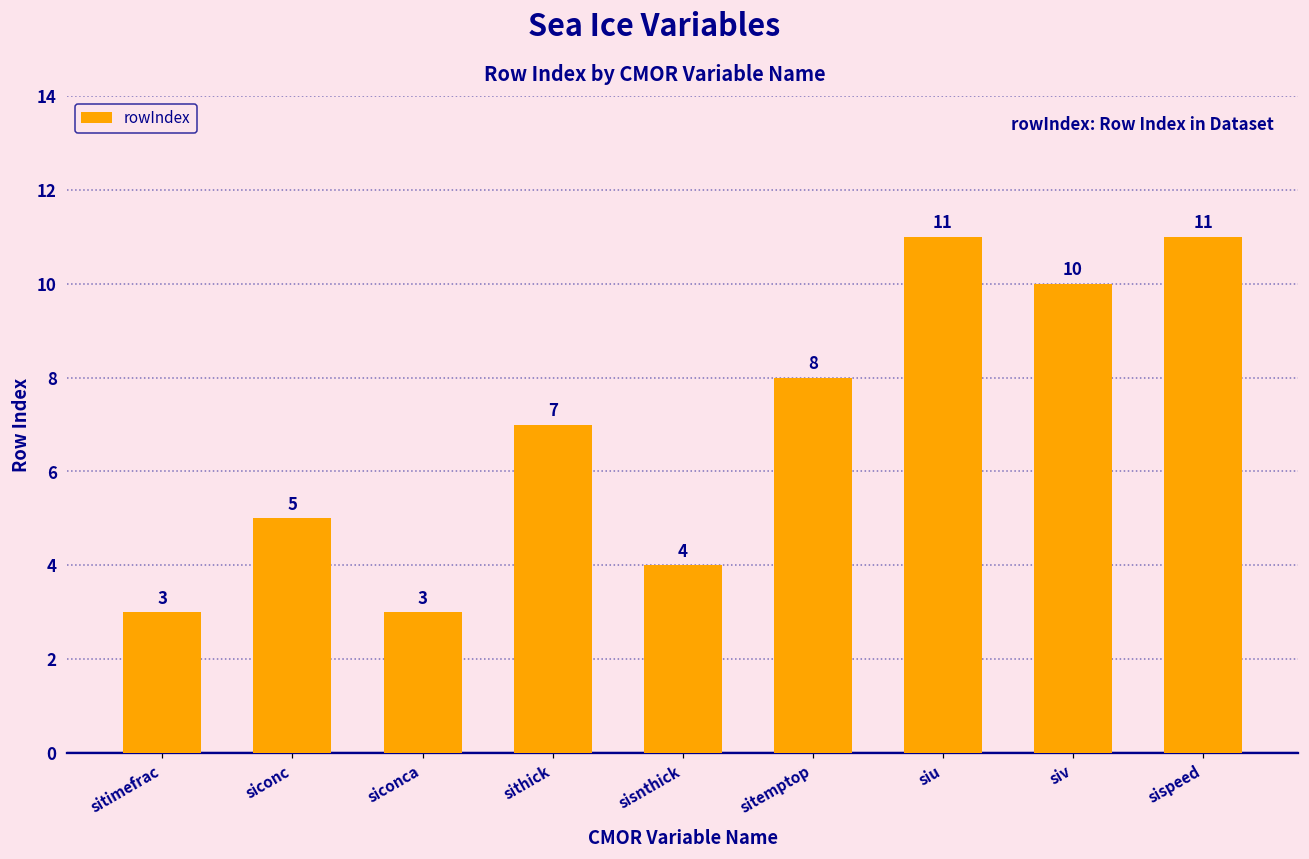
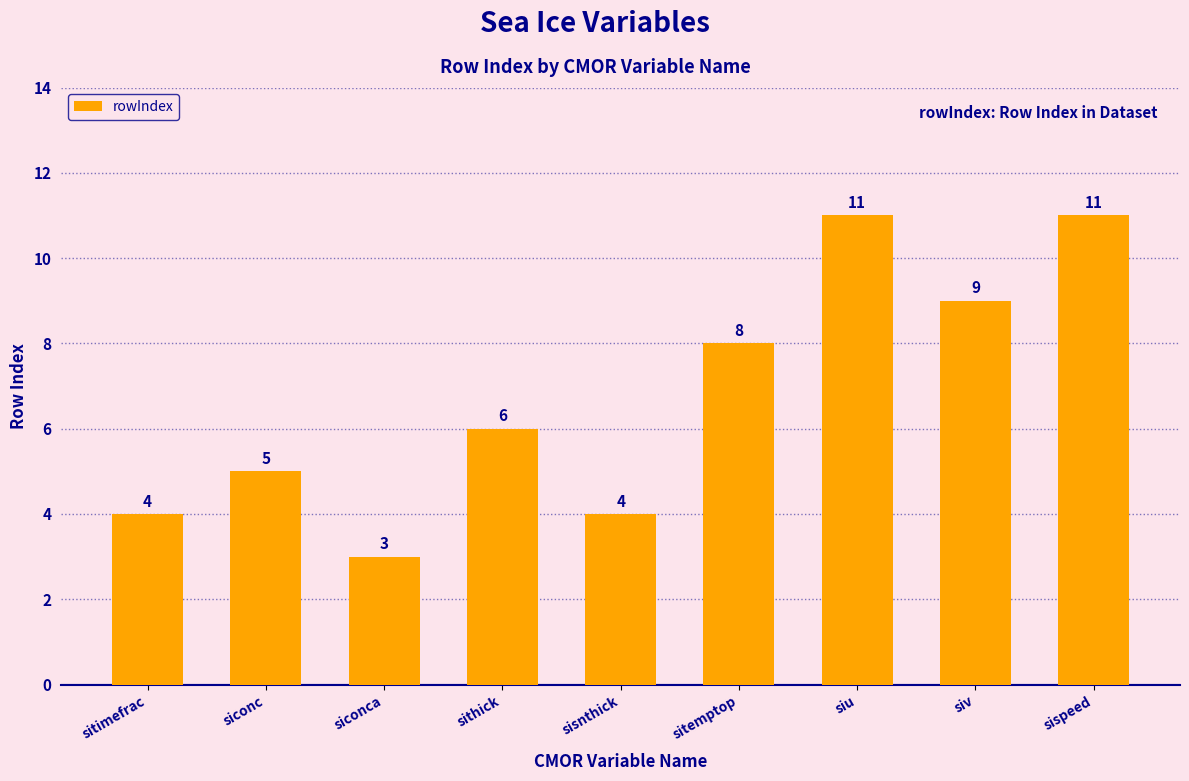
  {
-   "sitimefrac": 3,
+   "sitimefrac": 4,
    "siconc": 5,
    "siconca": 3,
-   "sithick": 7,
+   "sithick": 6,
    "sisnthick": 4,
    "sitemptop": 8,
    "siu": 11,
-   "siv": 10,
+   "siv": 9,
    "sispeed": 11
  }
